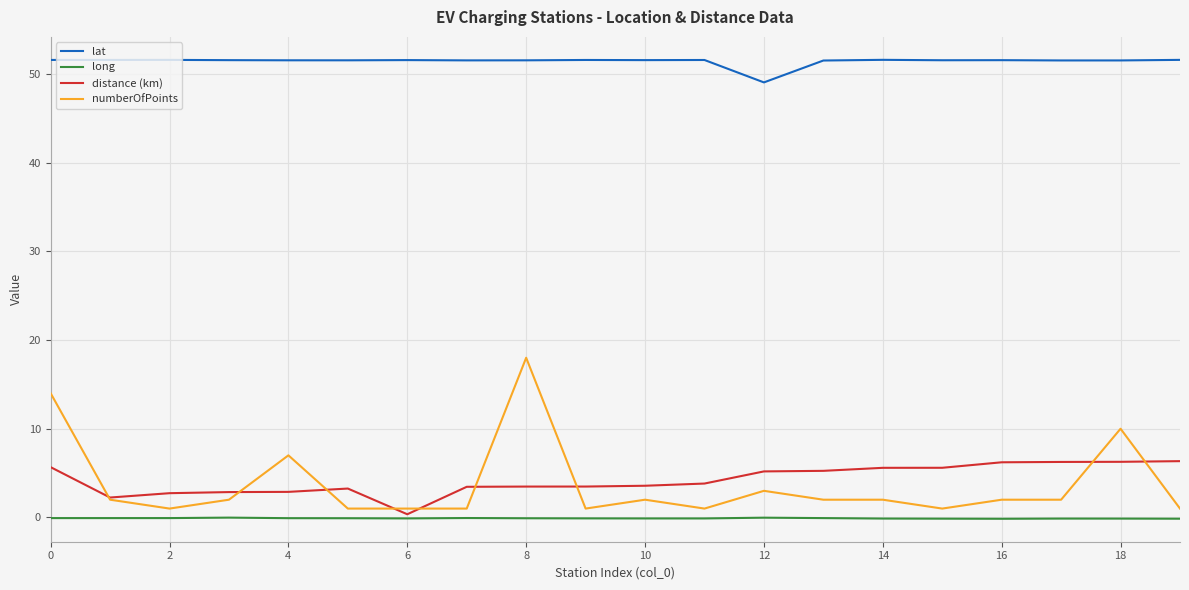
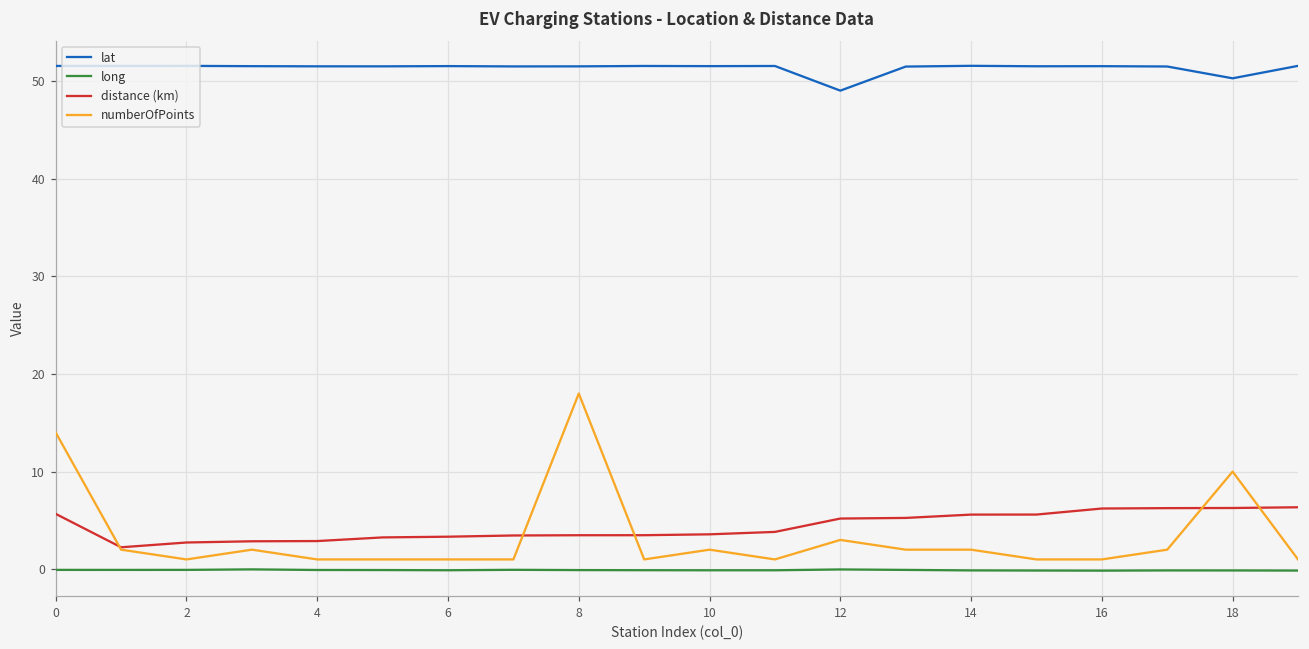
  {
    "lat": {
      "0": 52,
      "4": 52,
      "6": 52,
      "8": 52,
      "10": 52,
      "12": 49,
      "14": 52,
      "16": 52,
-     "18": 52
+     "18": 50
    },
    "long": {
      "0": 0,
      "2": 0,
      "4": 0,
      "6": 0,
      "8": 0,
      "10": 0,
      "12": 0,
      "14": 0,
      "16": 0,
      "18": 0
    },
    "distance (km)": {
      "0": 6,
      "2": 3,
      "4": 3,
-     "6": 0,
+     "6": 3,
      "8": 3,
      "10": 4,
      "12": 5,
      "14": 6,
      "16": 6,
      "18": 6
    },
    "numberOfPoints": {
      "0": 14,
      "2": 1,
-     "4": 7,
+     "4": 1,
      "6": 1,
      "8": 18,
      "10": 2,
      "12": 3,
      "14": 2,
-     "16": 2,
+     "16": 1,
      "18": 10
    }
  }
